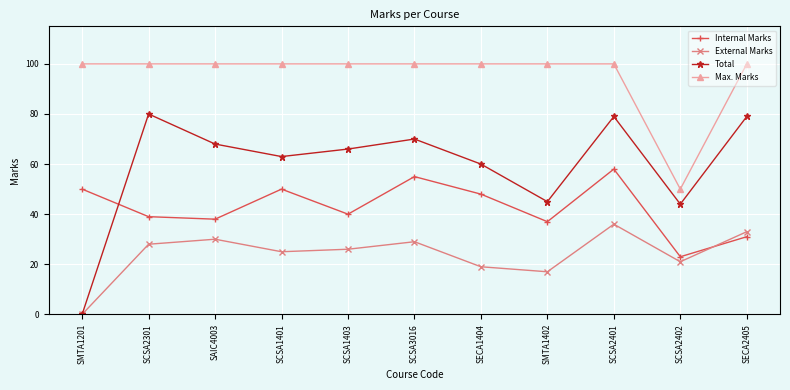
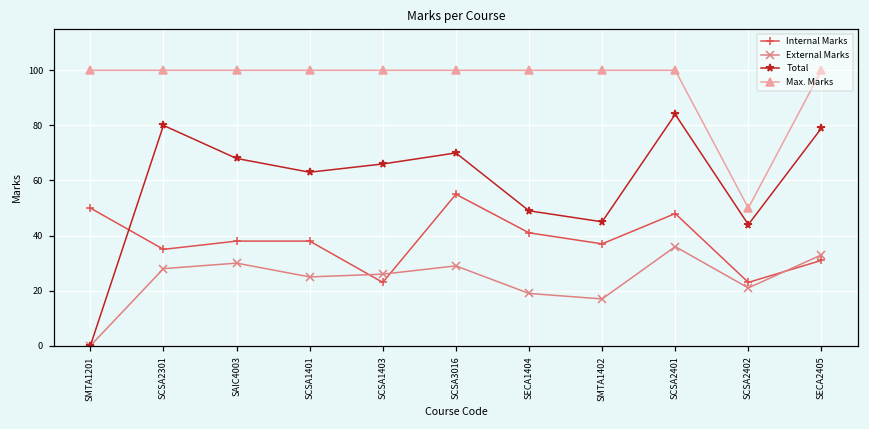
  {
    "Internal Marks": {
      "SMTA1201": 50,
-     "SCSA2301": 39,
+     "SCSA2301": 35,
      "SAIC4003": 38,
-     "SCSA1401": 50,
-     "SCSA1403": 40,
+     "SCSA1401": 38,
+     "SCSA1403": 23,
      "SCSA3016": 55,
-     "SECA1404": 48,
+     "SECA1404": 41,
      "SMTA1402": 37,
-     "SCSA2401": 58,
+     "SCSA2401": 48,
      "SCSA2402": 23,
      "SECA2405": 31
    },
    "Total": {
      "SCSA2301": 80,
      "SAIC4003": 68,
      "SCSA1401": 63,
      "SCSA1403": 66,
      "SCSA3016": 70,
-     "SECA1404": 60,
+     "SECA1404": 49,
      "SMTA1402": 45,
-     "SCSA2401": 79,
+     "SCSA2401": 84,
      "SCSA2402": 44,
      "SECA2405": 79
    }
  }
